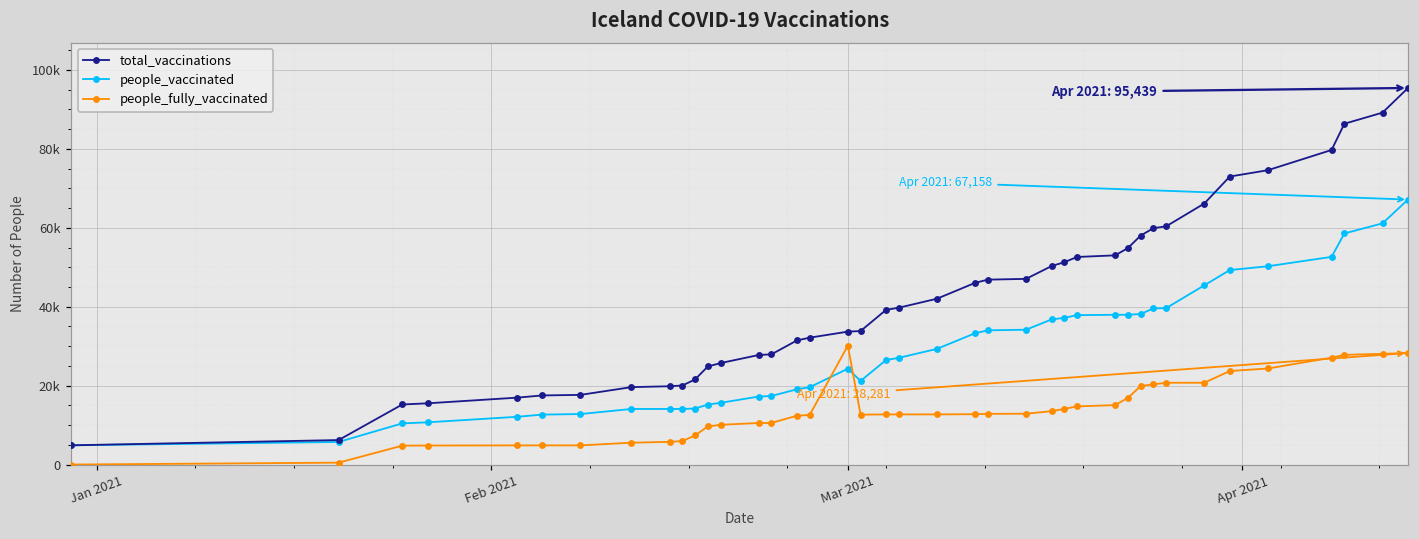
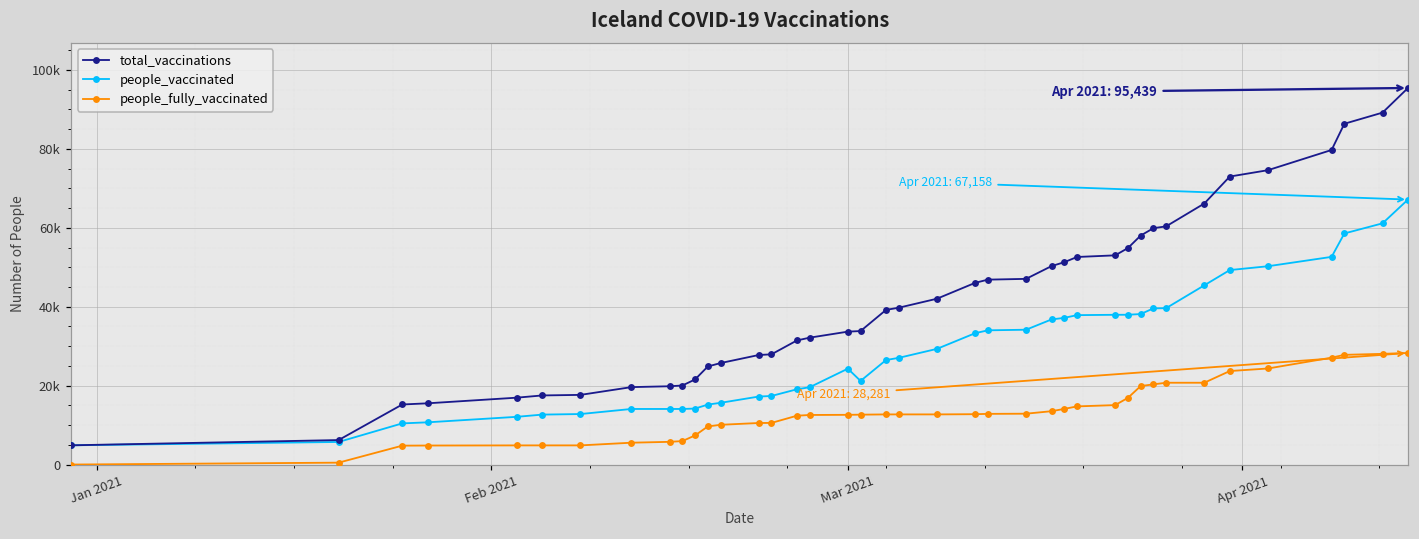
  {
    "total_vaccinations": {
      "Mar 2021": 34000
    },
    "people_fully_vaccinated": {
-     "Mar 2021": 30000
+     "Mar 2021": 13000
    }
  }
